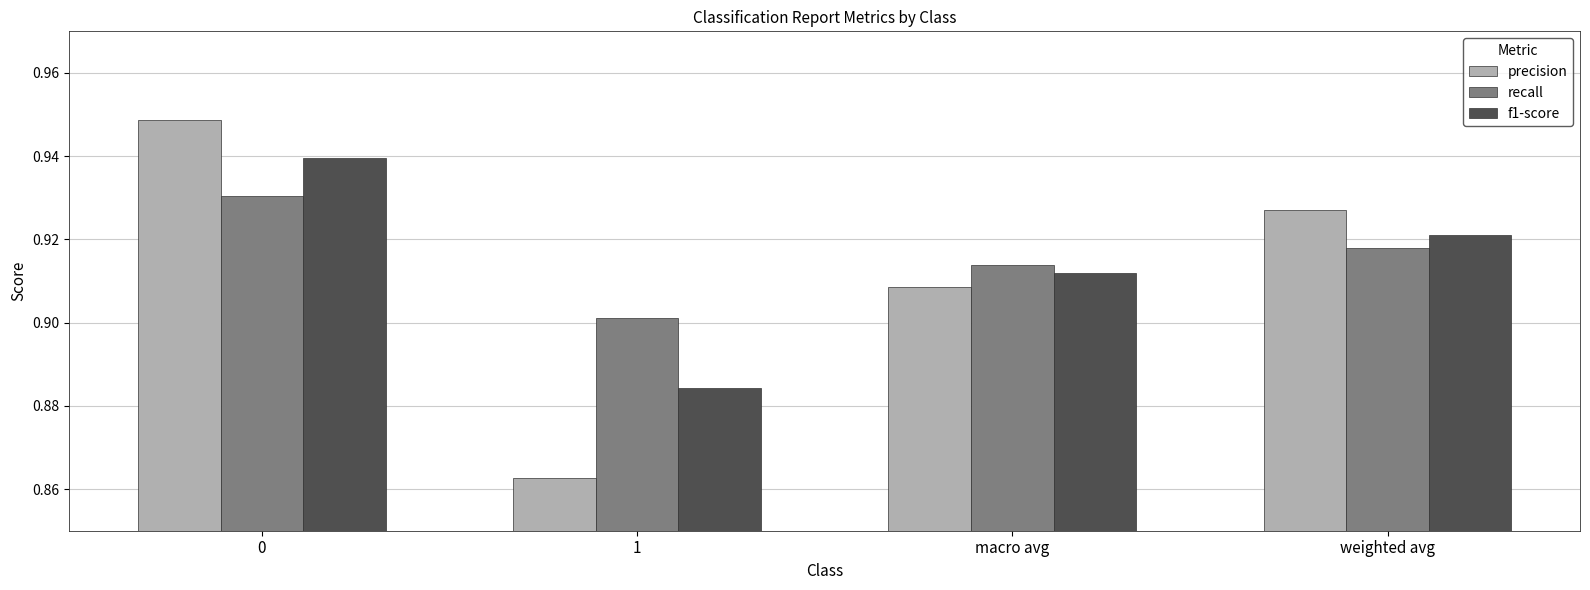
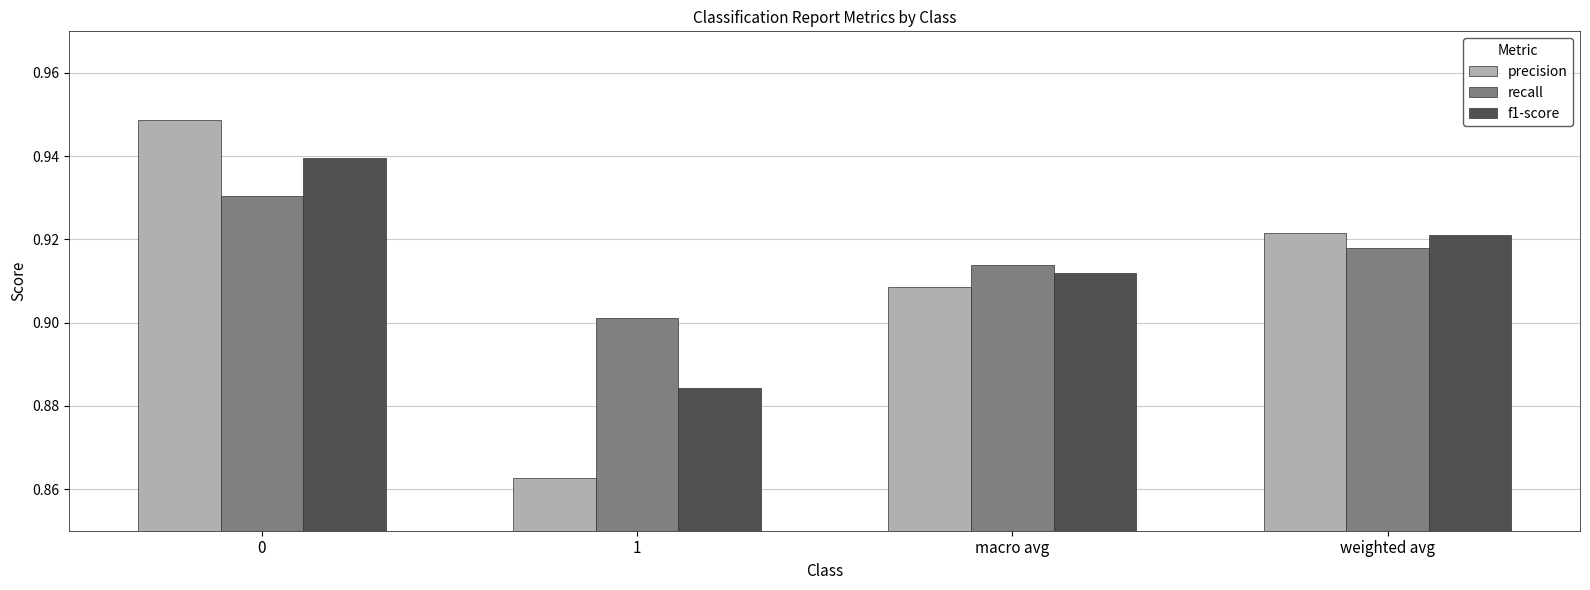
  {
    "precision": {
      "0": 0.949,
      "1": 0.863,
      "macro avg": 0.908,
-     "weighted avg": 0.927
+     "weighted avg": 0.922
    },
    "recall": {
      "0": 0.931,
      "1": 0.901,
      "macro avg": 0.914,
      "weighted avg": 0.918
    },
    "f1-score": {
      "0": 0.940,
      "1": 0.884,
      "macro avg": 0.912,
      "weighted avg": 0.921
    }
  }
